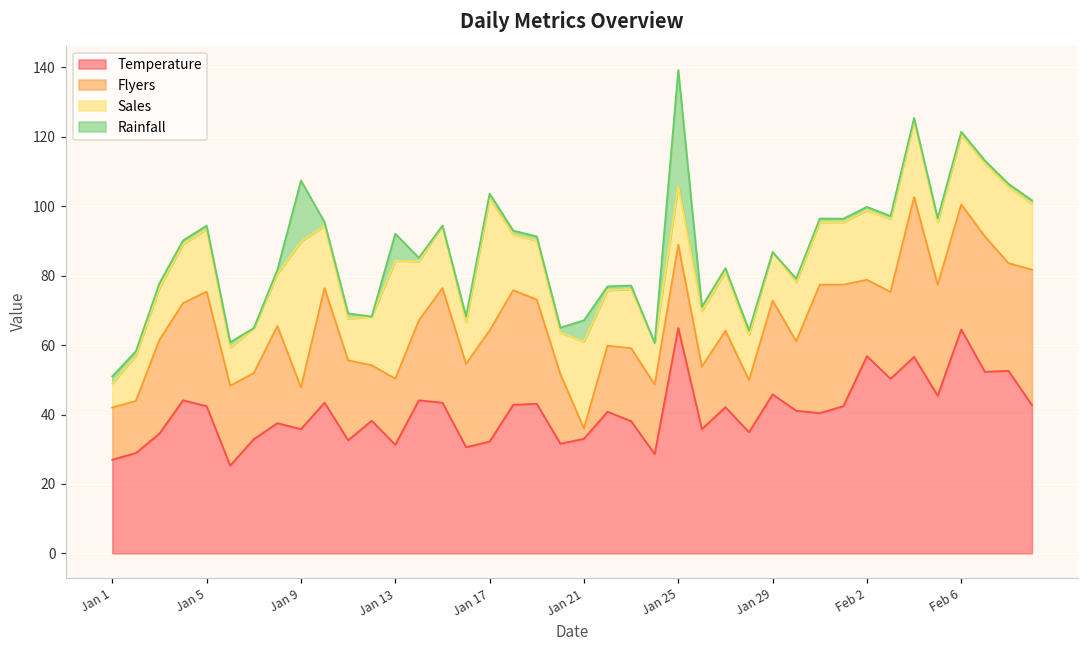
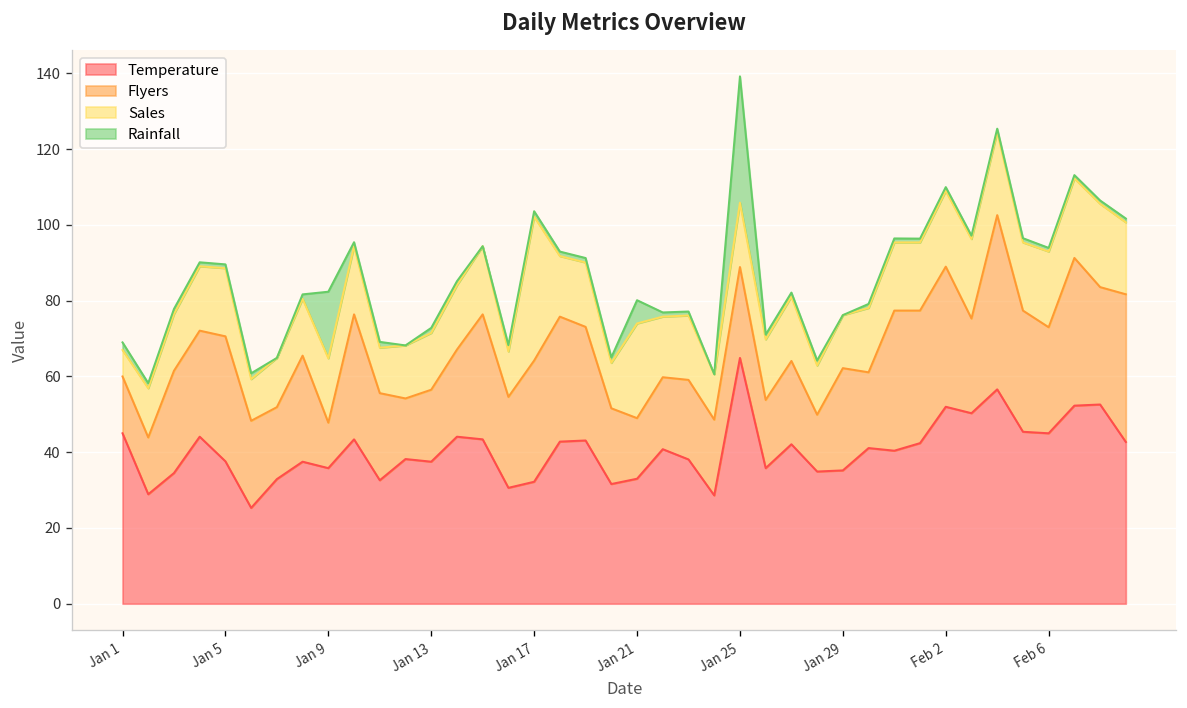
  {
    "Temperature": {
-     "Jan 1": 27,
-     "Jan 5": 42,
+     "Jan 1": 45,
+     "Jan 5": 38,
      "Jan 9": 36,
-     "Jan 13": 31,
+     "Jan 13": 38,
      "Jan 17": 32,
      "Jan 21": 33,
      "Jan 25": 65,
-     "Jan 29": 46,
-     "Feb 2": 57,
-     "Feb 6": 65
+     "Jan 29": 35,
+     "Feb 2": 52,
+     "Feb 6": 45
    },
    "Flyers": {
      "Jan 1": 15,
      "Jan 5": 33,
      "Jan 9": 12,
      "Jan 13": 19,
      "Jan 17": 32,
-     "Jan 21": 3,
+     "Jan 21": 16,
      "Jan 25": 24,
      "Jan 29": 27,
-     "Feb 2": 22,
-     "Feb 6": 36
+     "Feb 2": 37,
+     "Feb 6": 28
    },
    "Sales": {
      "Jan 1": 7,
      "Jan 5": 18,
-     "Jan 9": 42,
-     "Jan 13": 34,
+     "Jan 9": 17,
+     "Jan 13": 15,
      "Jan 17": 38,
      "Jan 21": 25,
      "Jan 25": 17,
      "Feb 2": 20,
      "Feb 6": 20
    },
    "Rainfall": {
      "Jan 1": 2,
      "Jan 5": 1,
      "Jan 9": 18,
-     "Jan 13": 8,
+     "Jan 13": 1,
      "Jan 17": 1,
      "Jan 21": 6,
      "Jan 25": 33,
      "Feb 2": 1,
      "Feb 6": 1
    }
  }
